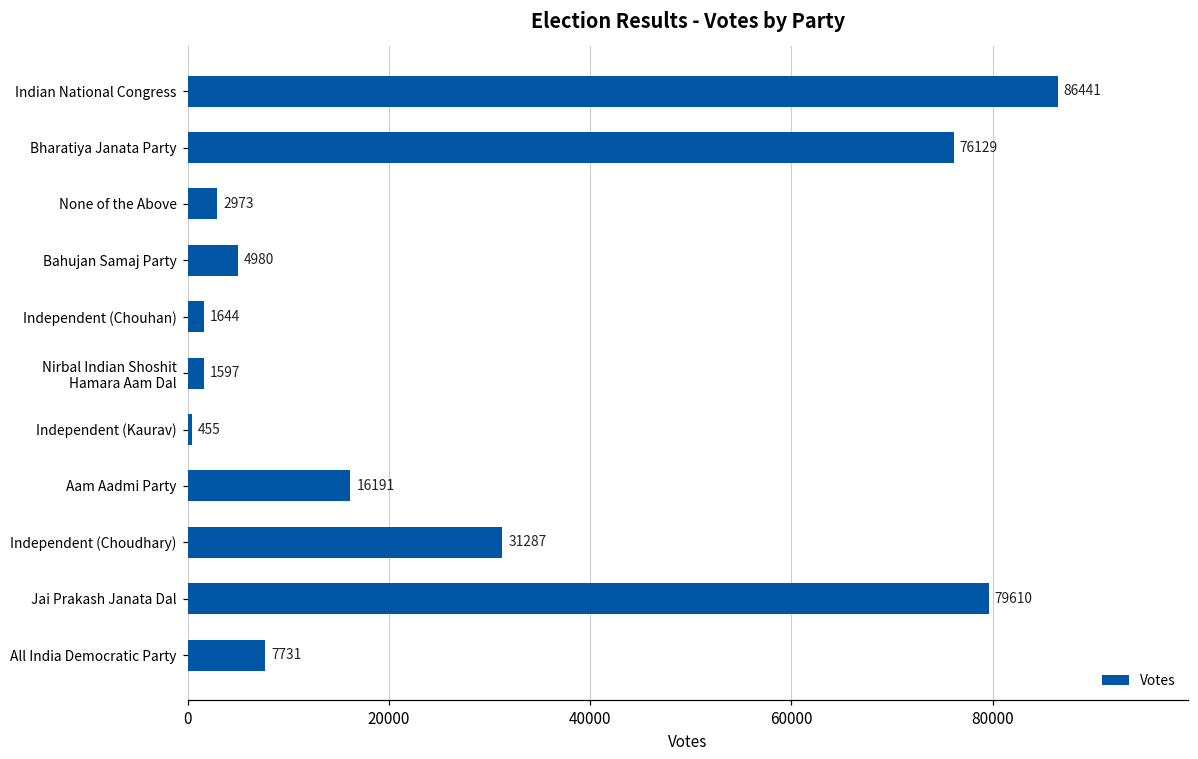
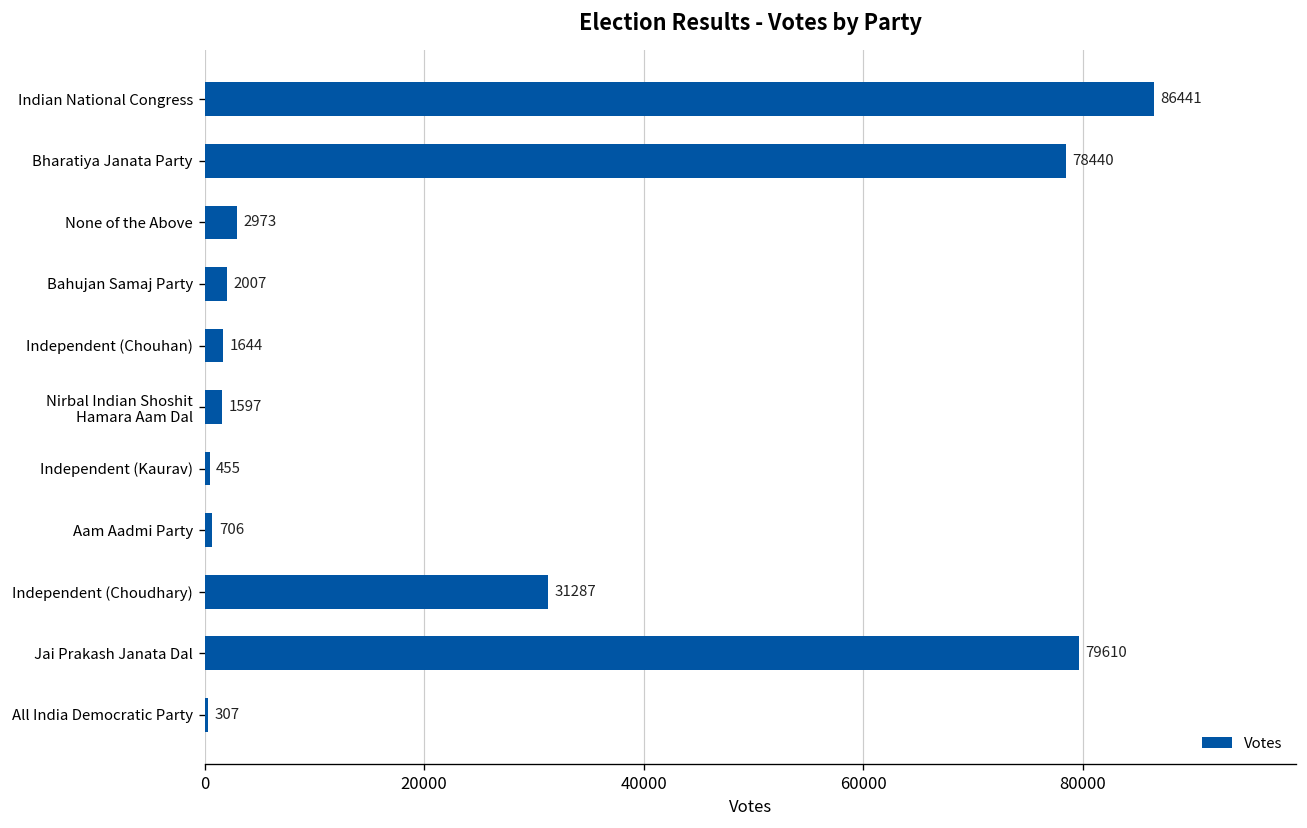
  {
    "Indian National Congress": 86441,
-   "Bharatiya Janata Party": 76129,
+   "Bharatiya Janata Party": 78440,
    "None of the Above": 2973,
-   "Bahujan Samaj Party": 4980,
+   "Bahujan Samaj Party": 2007,
    "Independent (Chouhan)": 1644,
    "Nirbal Indian Shoshit Hamara Aam Dal": 1597,
    "Independent (Kaurav)": 455,
-   "Aam Aadmi Party": 16191,
+   "Aam Aadmi Party": 706,
    "Independent (Choudhary)": 31287,
    "Jai Prakash Janata Dal": 79610,
-   "All India Democratic Party": 7731
+   "All India Democratic Party": 307
  }
